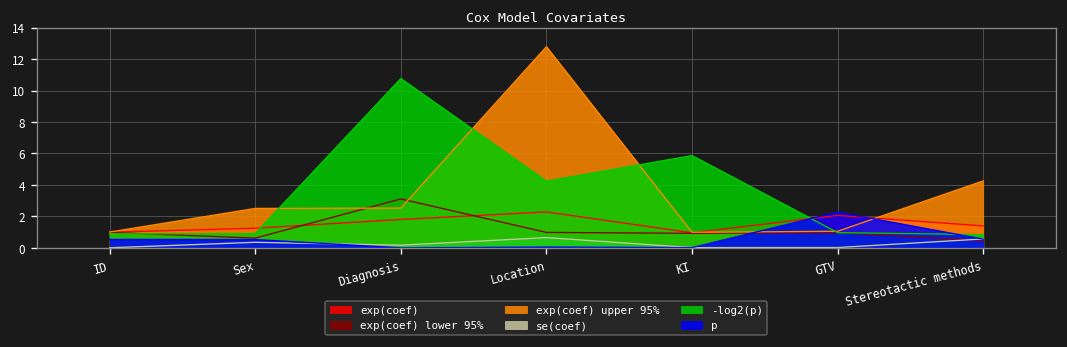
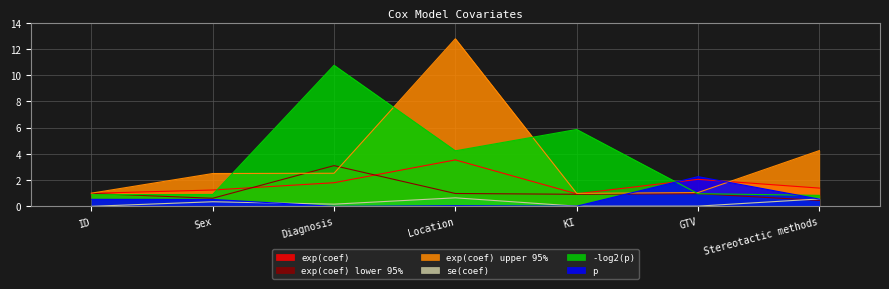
  {
    "exp(coef)": {
      "Sex": 1.2,
      "Diagnosis": 1.8,
-     "Location": 2.3,
+     "Location": 3.5,
      "GTV": 2.1,
      "Stereotactic methods": 1.4
    },
    "exp(coef) lower 95%": {
      "Diagnosis": 3.1,
      "Location": 1.0
    },
    "exp(coef) upper 95%": {
      "Sex": 2.5,
      "Diagnosis": 2.5,
      "Location": 12.8,
      "Stereotactic methods": 4.3
    },
    "se(coef)": {
      "ID": 0.0,
      "Location": 0.7,
      "GTV": 0.0
    },
    "-log2(p)": {
      "Sex": 0.9,
      "Diagnosis": 10.8,
      "Location": 4.2,
      "KI": 5.9,
      "Stereotactic methods": 0.8
    },
    "p": {
      "ID": 0.5,
      "Location": 0.1,
      "GTV": 2.3
    }
  }
